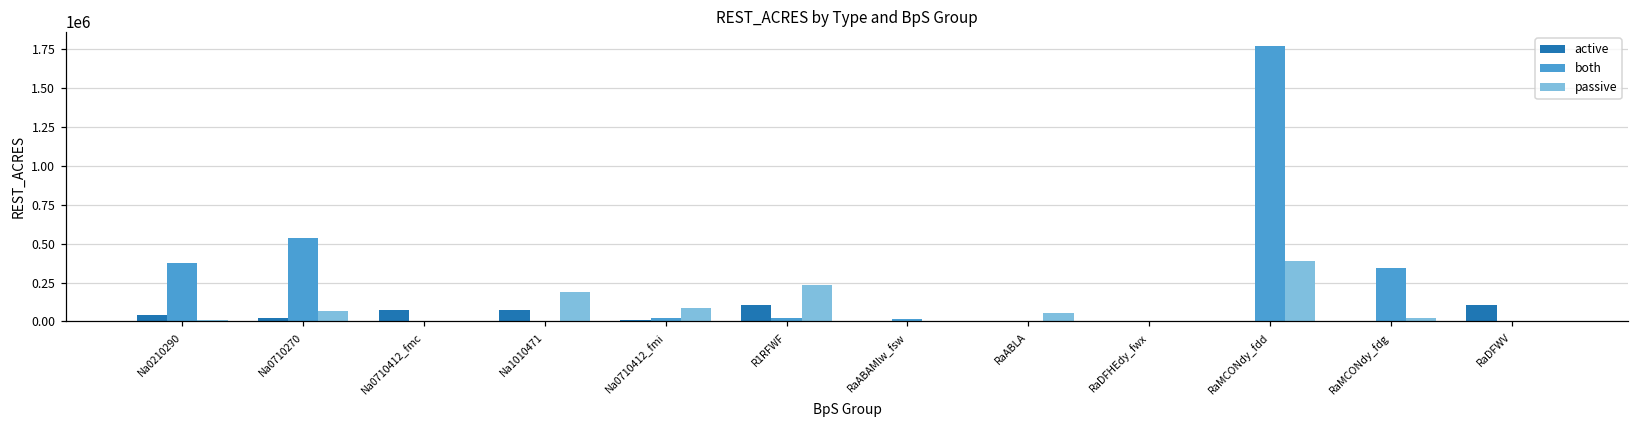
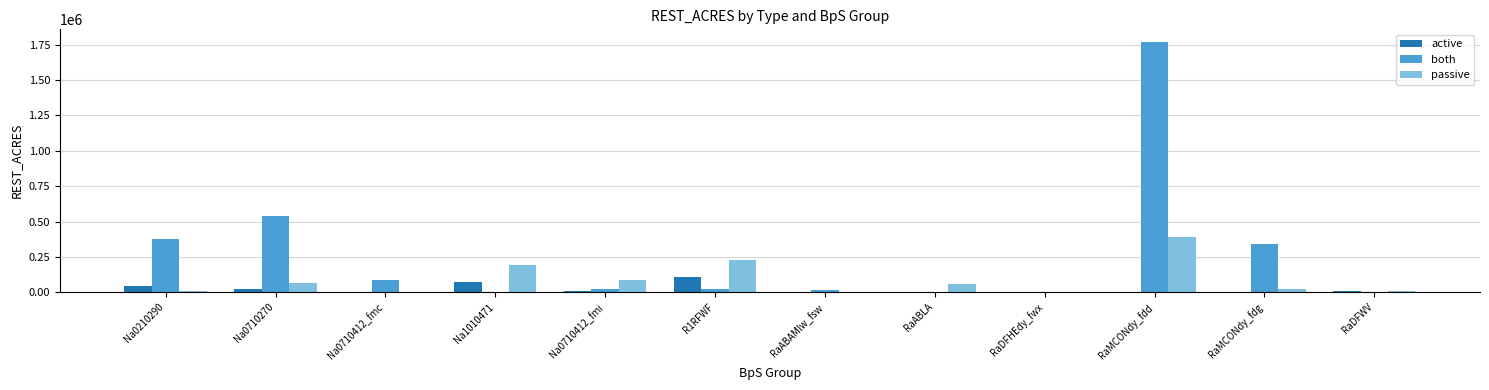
  {
    "active": {
      "Na0210290": 40000,
      "Na0710270": 20000,
-     "Na0710412_fmc": 70000,
+     "Na0710412_fmc": 0,
      "Na1010471": 70000,
      "R1RFWF": 100000,
-     "RaDFWV": 100000
+     "RaDFWV": 10000
    },
    "both": {
      "Na0210290": 370000,
      "Na0710270": 540000,
-     "Na0710412_fmc": 0,
+     "Na0710412_fmc": 90000,
      "Na0710412_fmi": 20000,
      "R1RFWF": 20000,
      "RaABAMlw_fsw": 20000,
      "RaMCONdy_fdd": 1770000,
      "RaMCONdy_fdg": 340000
    },
    "passive": {
      "Na0710270": 70000,
      "Na1010471": 190000,
      "Na0710412_fmi": 90000,
      "R1RFWF": 230000,
      "RaABLA": 60000,
      "RaMCONdy_fdd": 390000,
      "RaMCONdy_fdg": 20000
    }
  }
